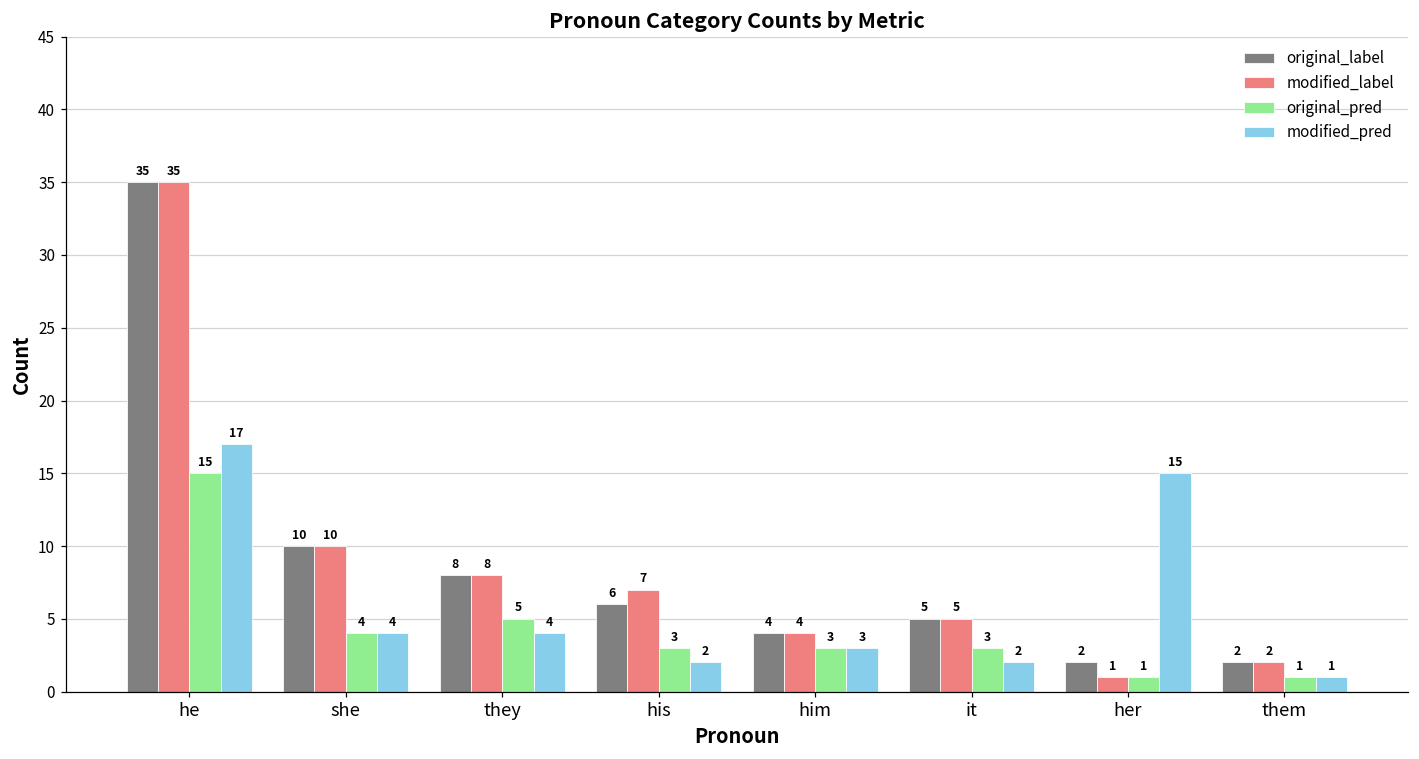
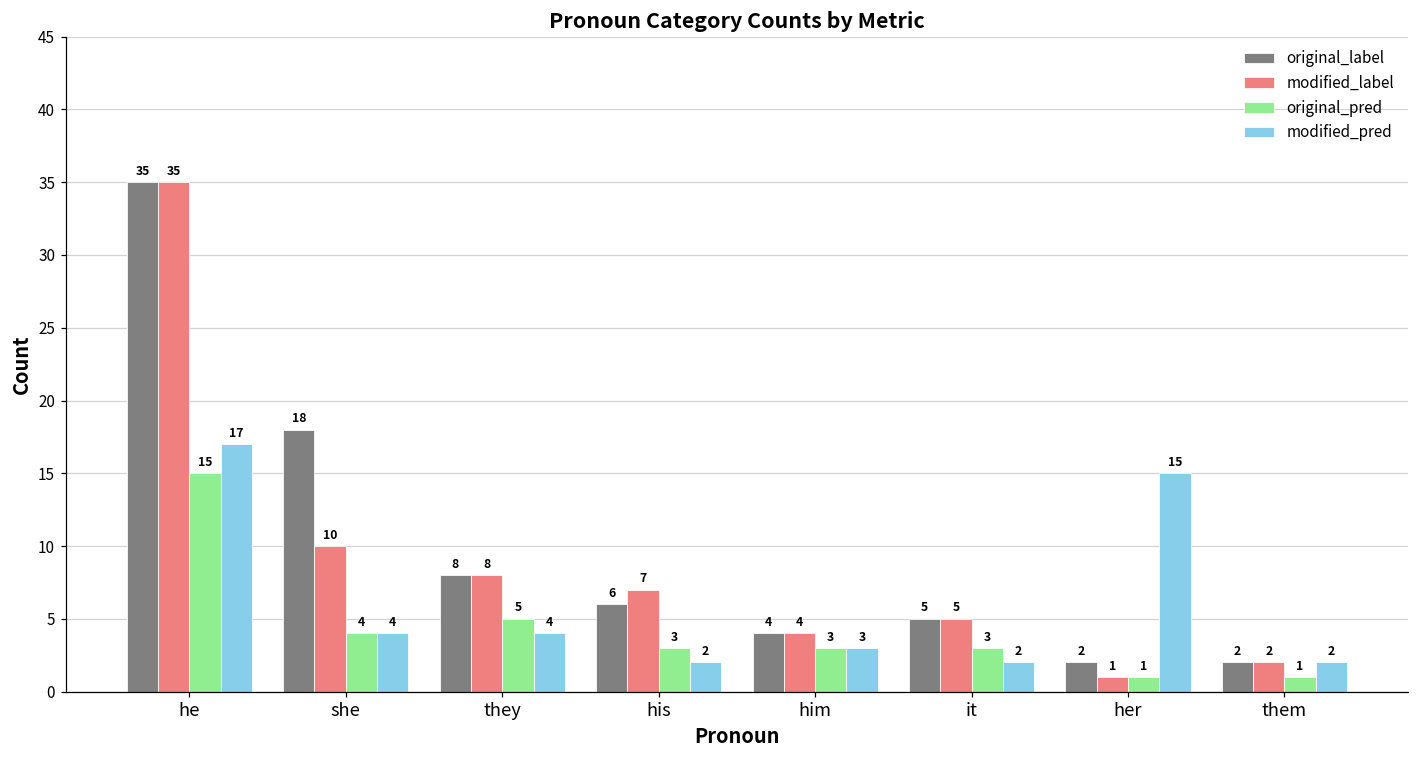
  {
    "original_label": {
      "he": 35,
-     "she": 10,
+     "she": 18,
      "they": 8,
      "his": 6,
      "him": 4,
      "it": 5,
      "her": 2,
      "them": 2
    },
    "modified_label": {
      "he": 35,
      "she": 10,
      "they": 8,
      "his": 7,
      "him": 4,
      "it": 5,
      "her": 1,
      "them": 2
    },
    "original_pred": {
      "he": 15,
      "she": 4,
      "they": 5,
      "his": 3,
      "him": 3,
      "it": 3,
      "her": 1,
      "them": 1
    },
    "modified_pred": {
      "he": 17,
      "she": 4,
      "they": 4,
      "his": 2,
      "him": 3,
      "it": 2,
      "her": 15,
-     "them": 1
+     "them": 2
    }
  }
